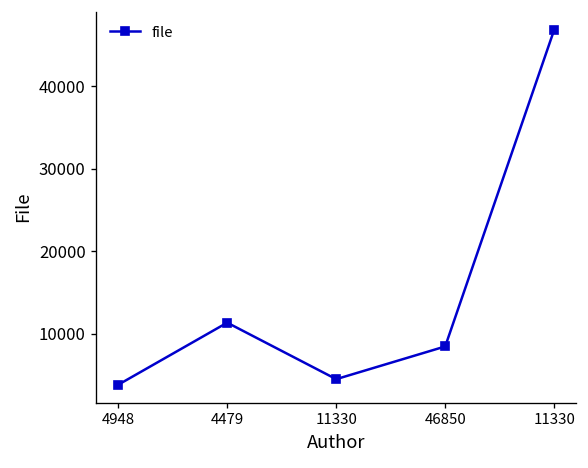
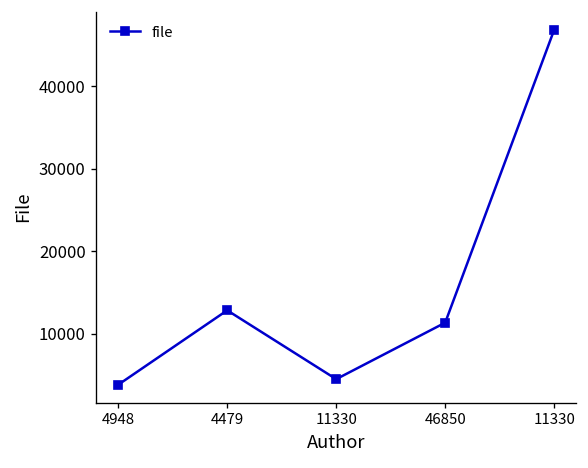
  {
    "4948": 4000,
-   "4479": 11000,
-   "46850": 8000
+   "4479": 13000,
+   "46850": 11000
  }
